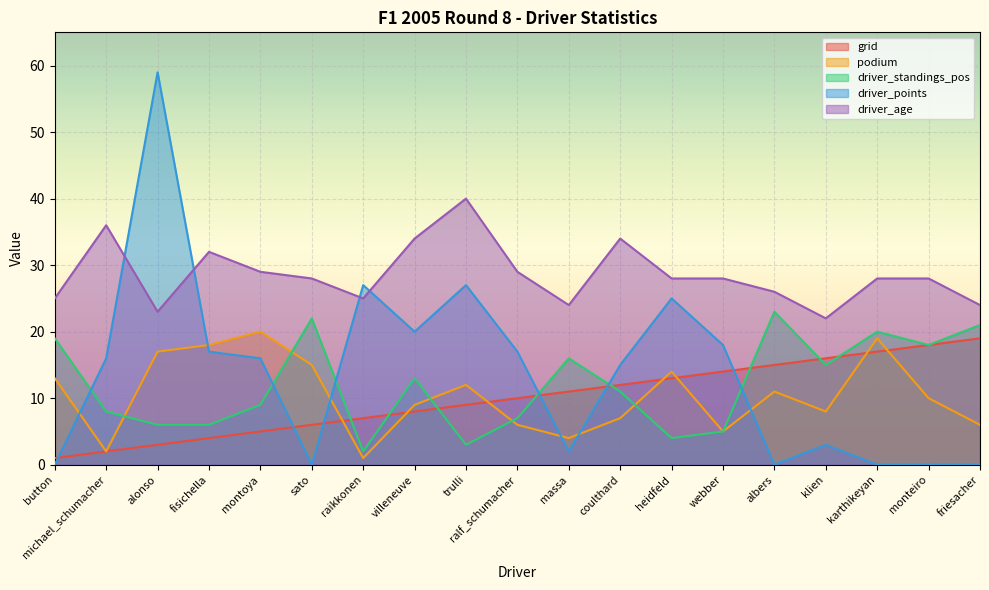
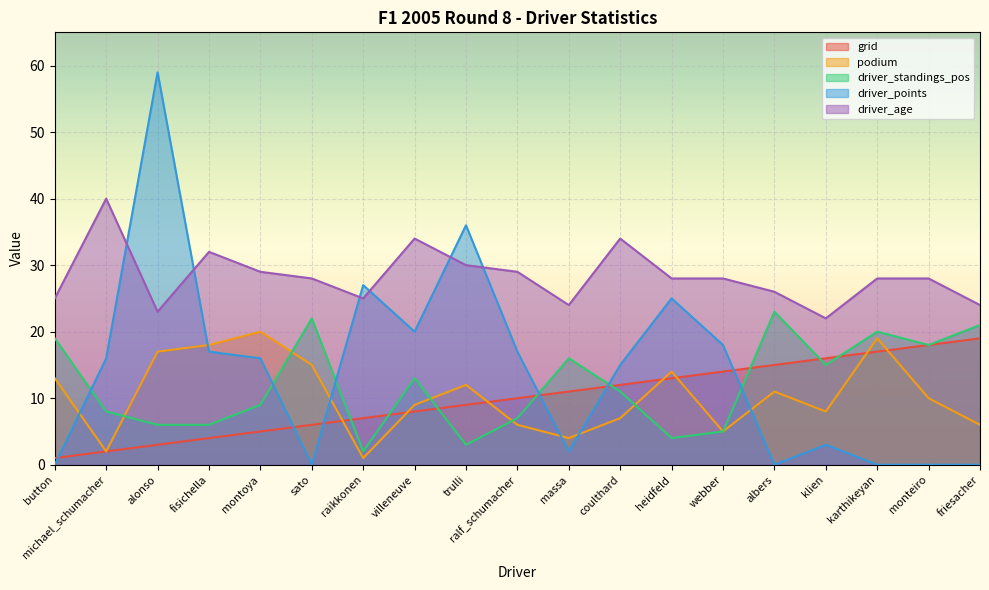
  {
    "grid": {
      "button": 1,
      "alonso": 3,
      "fisichella": 4,
      "montoya": 5,
      "sato": 6,
      "raikkonen": 7,
      "villeneuve": 8,
      "trulli": 9,
      "ralf_schumacher": 10,
      "massa": 11,
      "coulthard": 12,
      "heidfeld": 13,
      "webber": 14,
      "albers": 15,
      "klien": 16,
      "karthikeyan": 17,
      "friesacher": 19
    },
    "podium": {
      "button": 13,
      "alonso": 17,
      "fisichella": 18,
      "montoya": 20,
      "sato": 15,
      "raikkonen": 1,
      "villeneuve": 9,
      "trulli": 12,
      "ralf_schumacher": 6,
      "massa": 4,
      "coulthard": 7,
      "heidfeld": 14,
      "albers": 11,
      "klien": 8,
      "karthikeyan": 19,
      "monteiro": 10,
      "friesacher": 6
    },
    "driver_standings_pos": {
      "button": 19,
      "michael_schumacher": 8,
      "alonso": 6,
      "fisichella": 6,
      "montoya": 9,
      "sato": 22,
      "raikkonen": 2,
      "villeneuve": 13,
      "trulli": 3,
      "ralf_schumacher": 7,
      "massa": 16,
      "coulthard": 11,
      "heidfeld": 4,
      "albers": 23,
      "klien": 15,
      "karthikeyan": 20,
      "friesacher": 21
    },
    "driver_points": {
      "button": 0,
      "michael_schumacher": 16,
      "alonso": 59,
      "fisichella": 17,
      "montoya": 16,
      "sato": 0,
      "raikkonen": 27,
      "villeneuve": 20,
-     "trulli": 27,
+     "trulli": 36,
      "ralf_schumacher": 17,
      "massa": 2,
      "coulthard": 15,
      "heidfeld": 25,
      "webber": 18,
      "albers": 0,
      "klien": 3,
      "karthikeyan": 0,
      "monteiro": 0,
      "friesacher": 0
    },
    "driver_age": {
      "button": 25,
-     "michael_schumacher": 36,
+     "michael_schumacher": 40,
      "alonso": 23,
      "fisichella": 32,
      "montoya": 29,
      "sato": 28,
      "raikkonen": 25,
      "villeneuve": 34,
-     "trulli": 40,
+     "trulli": 30,
      "ralf_schumacher": 29,
      "massa": 24,
      "coulthard": 34,
      "heidfeld": 28,
      "webber": 28,
      "albers": 26,
      "klien": 22,
      "karthikeyan": 28,
      "monteiro": 28,
      "friesacher": 24
    }
  }
